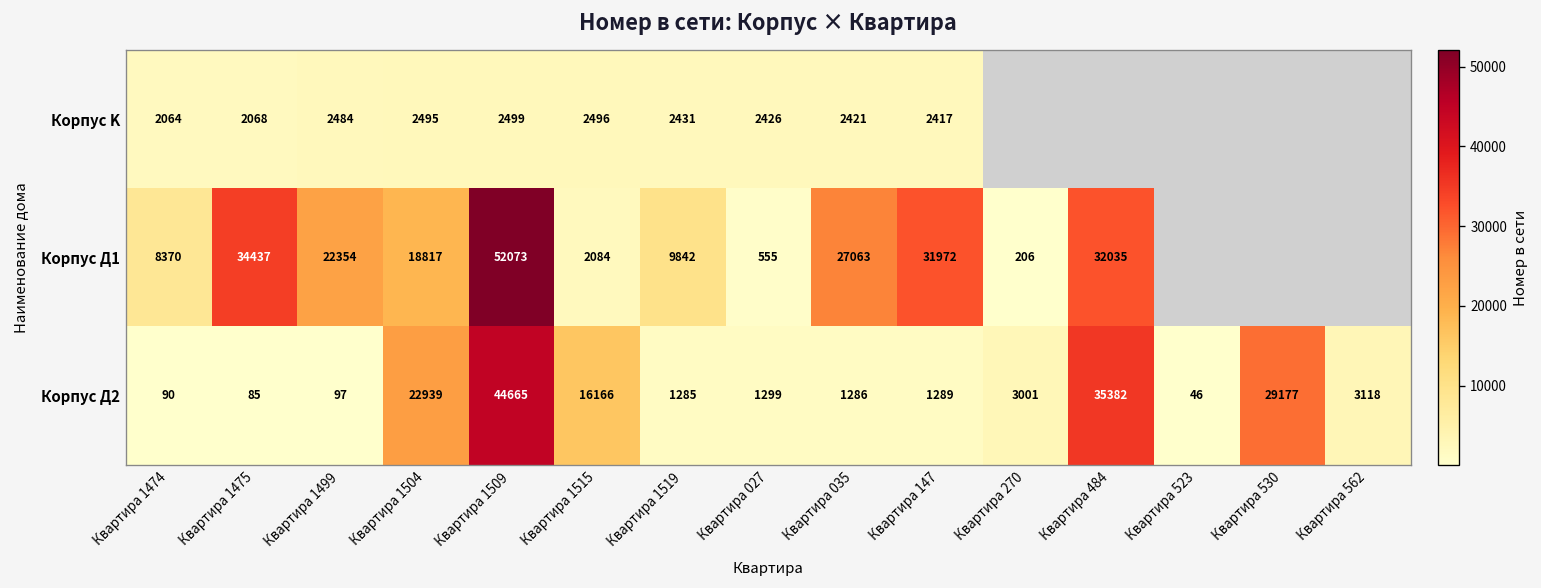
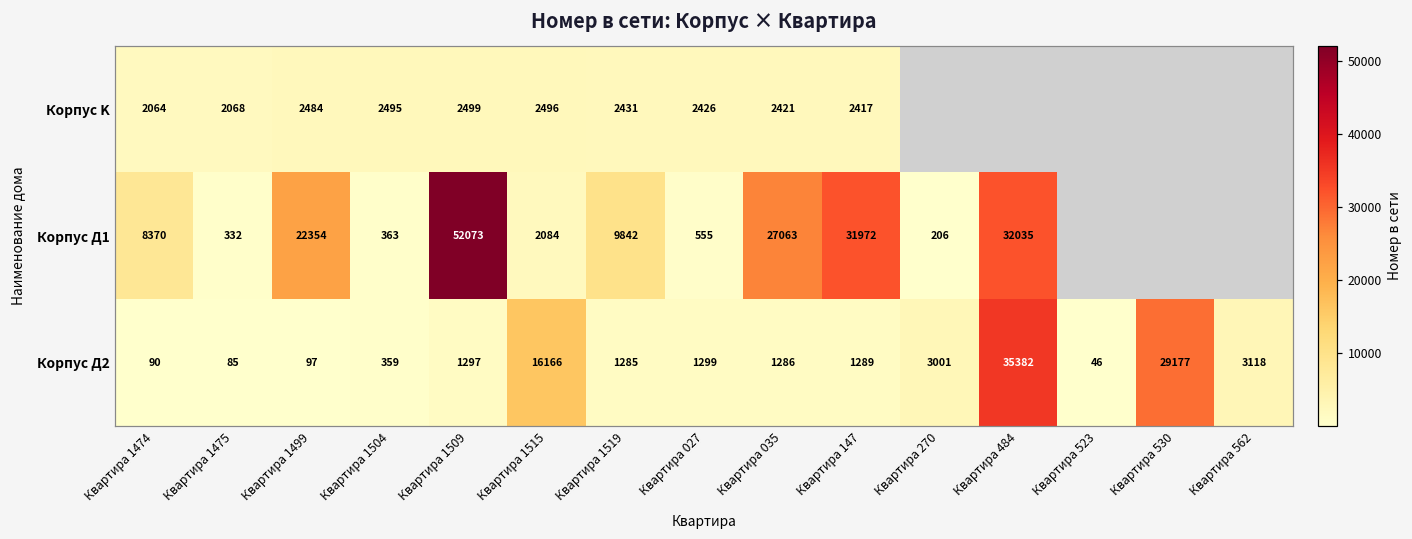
  {
    "Корпус K": {
      "Квартира 1474": 2064,
      "Квартира 1475": 2068,
      "Квартира 1499": 2484,
      "Квартира 1504": 2495,
      "Квартира 1509": 2499,
      "Квартира 1515": 2496,
      "Квартира 1519": 2431,
      "Квартира 027": 2426,
      "Квартира 035": 2421,
      "Квартира 147": 2417
    },
    "Корпус Д1": {
      "Квартира 1474": 8370,
-     "Квартира 1475": 34437,
+     "Квартира 1475": 332,
      "Квартира 1499": 22354,
-     "Квартира 1504": 18817,
+     "Квартира 1504": 363,
      "Квартира 1509": 52073,
      "Квартира 1515": 2084,
      "Квартира 1519": 9842,
      "Квартира 027": 555,
      "Квартира 035": 27063,
      "Квартира 147": 31972,
      "Квартира 270": 206,
      "Квартира 484": 32035
    },
    "Корпус Д2": {
      "Квартира 1474": 90,
      "Квартира 1475": 85,
      "Квартира 1499": 97,
-     "Квартира 1504": 22939,
-     "Квартира 1509": 44665,
+     "Квартира 1504": 359,
+     "Квартира 1509": 1297,
      "Квартира 1515": 16166,
      "Квартира 1519": 1285,
      "Квартира 027": 1299,
      "Квартира 035": 1286,
      "Квартира 147": 1289,
      "Квартира 270": 3001,
      "Квартира 484": 35382,
      "Квартира 523": 46,
      "Квартира 530": 29177,
      "Квартира 562": 3118
    }
  }
